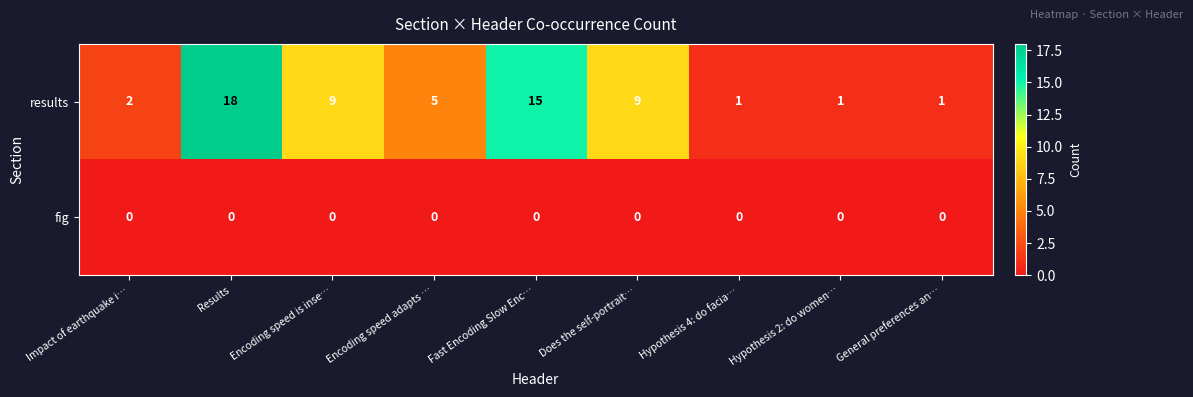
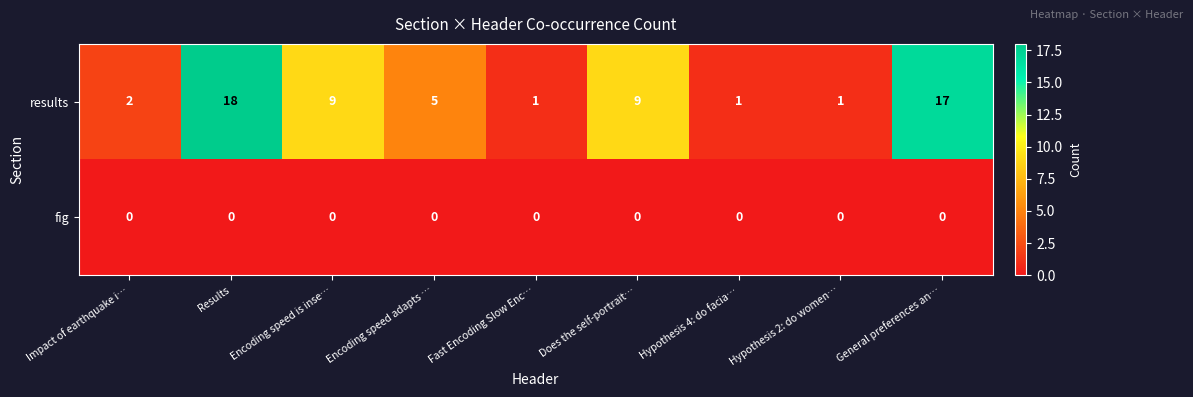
  {
    "results": {
      "Impact of earthquake i…": 2,
      "Results": 18,
      "Encoding speed is inse…": 9,
      "Encoding speed adapts …": 5,
-     "Fast Encoding Slow Enc…": 15,
+     "Fast Encoding Slow Enc…": 1,
      "Does the self-portrait…": 9,
      "Hypothesis 4: do facia…": 1,
      "Hypothesis 2: do women…": 1,
-     "General preferences an…": 1
+     "General preferences an…": 17
    },
    "fig": {
      "Impact of earthquake i…": 0,
      "Results": 0,
      "Encoding speed is inse…": 0,
      "Encoding speed adapts …": 0,
      "Fast Encoding Slow Enc…": 0,
      "Does the self-portrait…": 0,
      "Hypothesis 4: do facia…": 0,
      "Hypothesis 2: do women…": 0,
      "General preferences an…": 0
    }
  }
